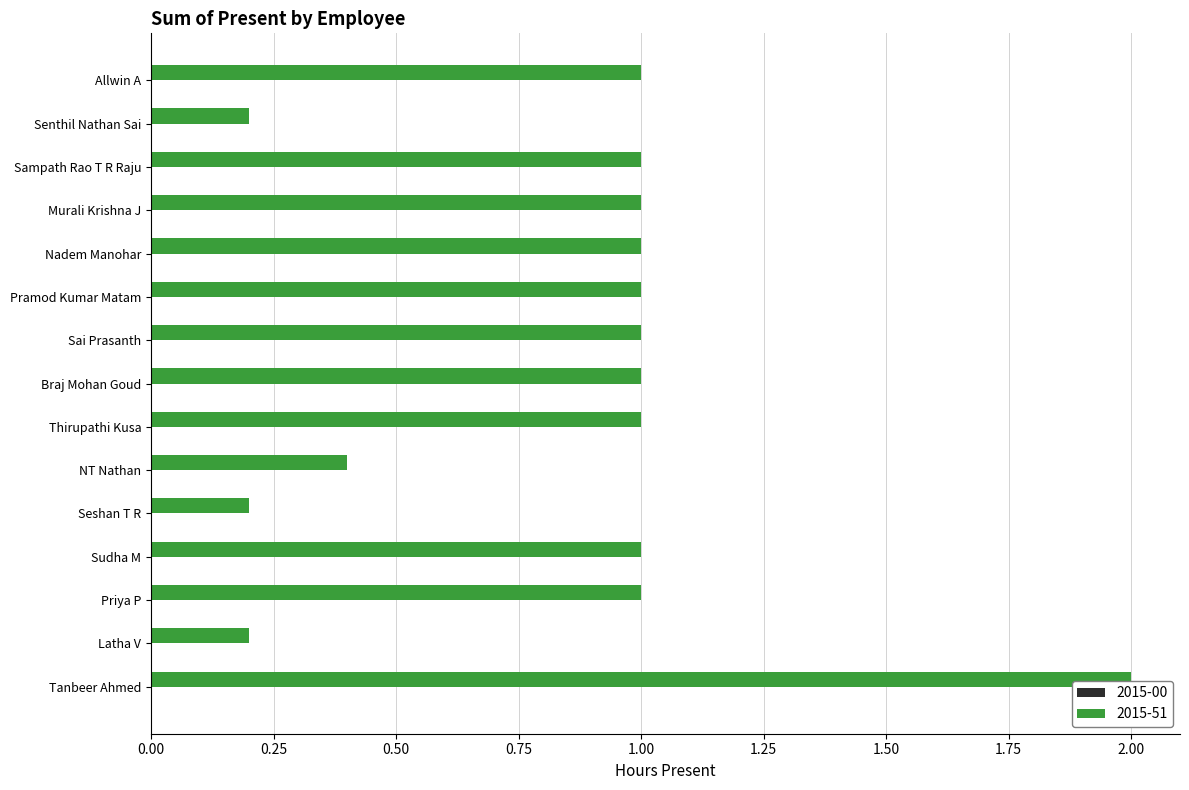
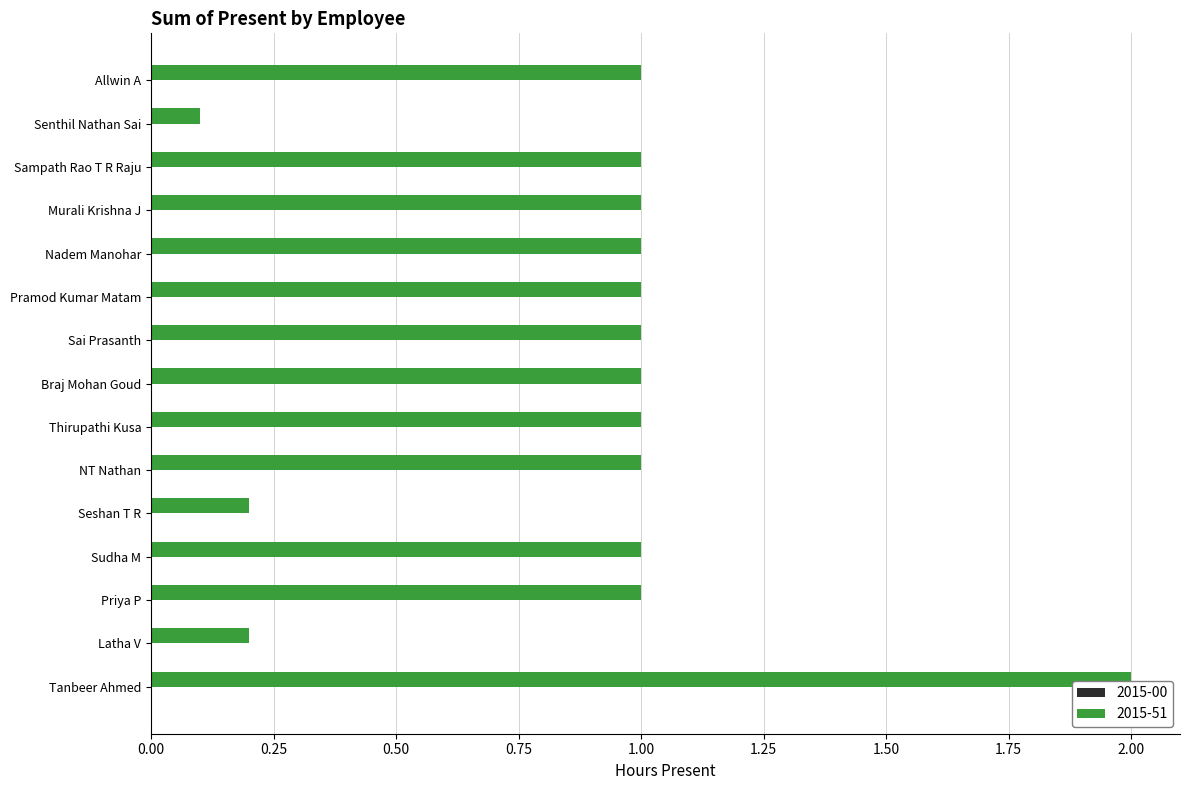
  {
    "2015-00": {
      "Allwin A": 0.0,
      "Senthil Nathan Sai": 0.0,
      "Sampath Rao T R Raju": 0.0,
      "Murali Krishna J": 0.0,
      "Nadem Manohar": 0.0,
      "Pramod Kumar Matam": 0.0,
      "Sai Prasanth": 0.0,
      "Braj Mohan Goud": 0.0,
      "Thirupathi Kusa": 0.0,
      "NT Nathan": 0.0,
      "Seshan T R": 0.0,
      "Sudha M": 0.0,
      "Priya P": 0.0,
      "Latha V": 0.0,
      "Tanbeer Ahmed": 0.0
    },
    "2015-51": {
      "Allwin A": 1.0,
-     "Senthil Nathan Sai": 0.2,
+     "Senthil Nathan Sai": 0.1,
      "Sampath Rao T R Raju": 1.0,
      "Murali Krishna J": 1.0,
      "Nadem Manohar": 1.0,
      "Pramod Kumar Matam": 1.0,
      "Sai Prasanth": 1.0,
      "Braj Mohan Goud": 1.0,
      "Thirupathi Kusa": 1.0,
-     "NT Nathan": 0.4,
+     "NT Nathan": 1.0,
      "Seshan T R": 0.2,
      "Sudha M": 1.0,
      "Priya P": 1.0,
      "Latha V": 0.2,
      "Tanbeer Ahmed": 2.0
    }
  }
